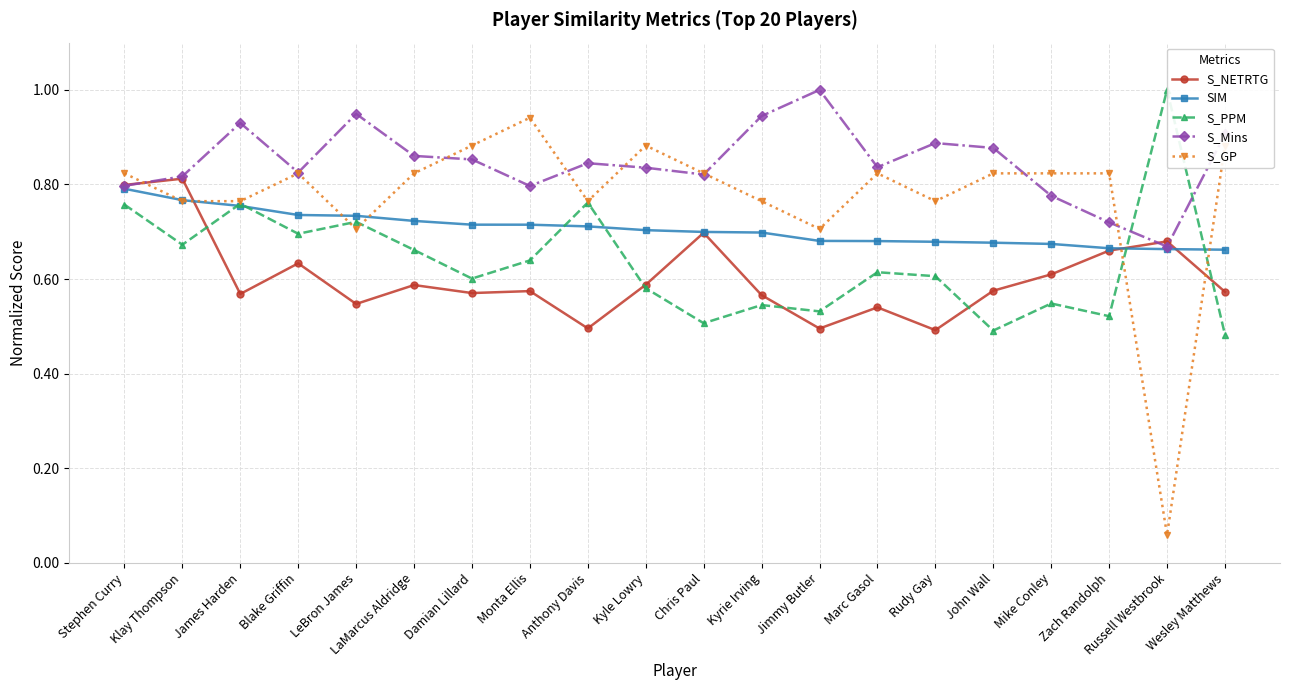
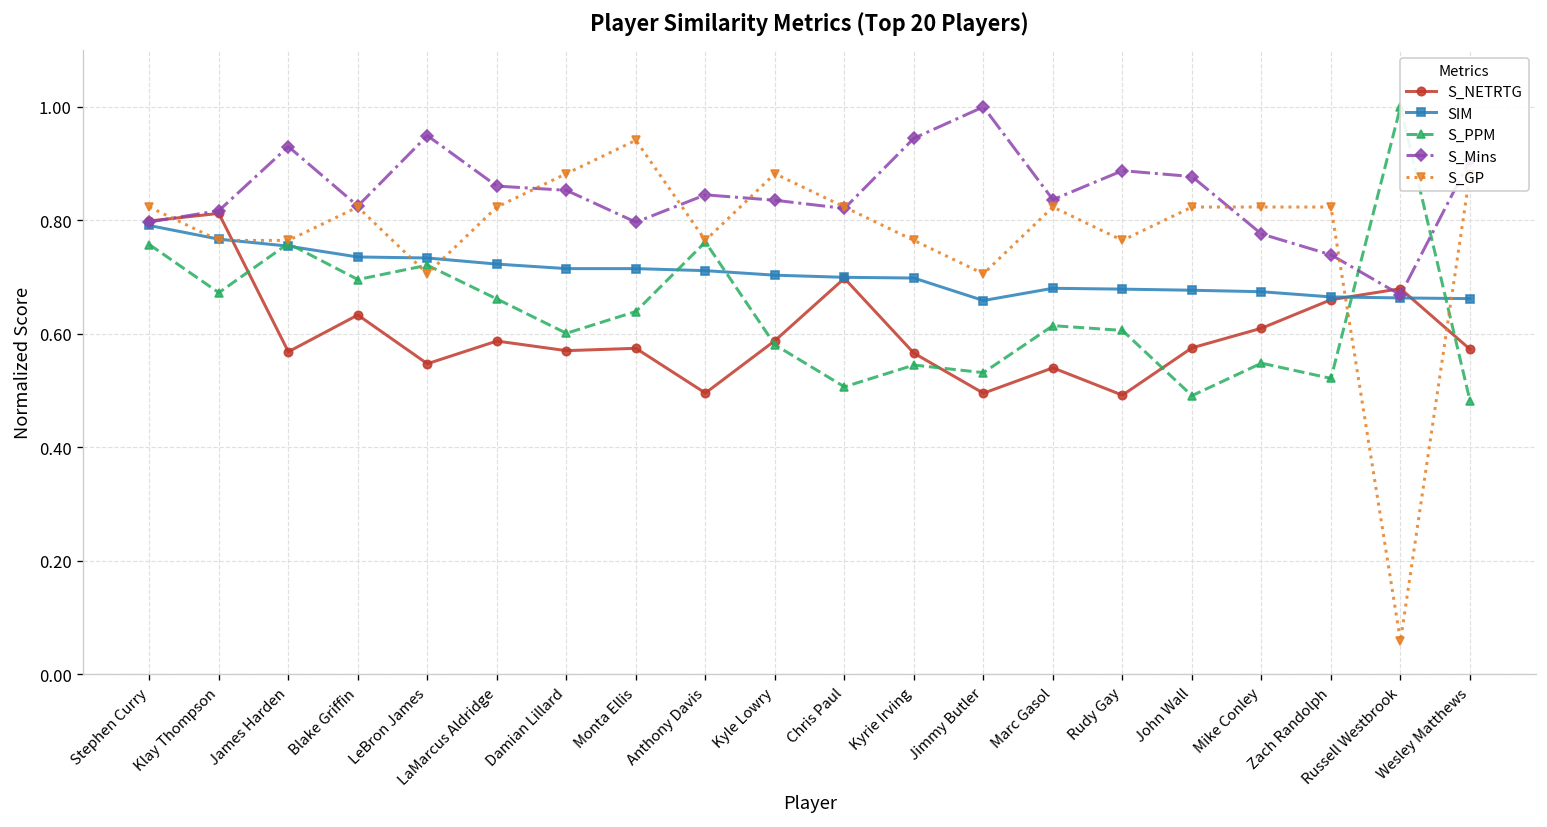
  {
    "S_NETRTG": {
      "James Harden": 0.57,
      "Blake Griffin": 0.63,
      "LeBron James": 0.55,
      "LaMarcus Aldridge": 0.59,
      "Damian Lillard": 0.57,
      "Monta Ellis": 0.57,
      "Anthony Davis": 0.50,
      "Kyle Lowry": 0.59,
      "Kyrie Irving": 0.57,
      "Jimmy Butler": 0.50,
      "Marc Gasol": 0.54,
      "Rudy Gay": 0.49,
      "John Wall": 0.58,
      "Mike Conley": 0.61,
      "Russell Westbrook": 0.68,
      "Wesley Matthews": 0.57
    },
    "SIM": {
      "Stephen Curry": 0.79,
      "Blake Griffin": 0.74,
      "LeBron James": 0.73,
      "LaMarcus Aldridge": 0.72,
      "Damian Lillard": 0.72,
      "Monta Ellis": 0.71,
      "Anthony Davis": 0.71,
      "Kyle Lowry": 0.70,
      "Kyrie Irving": 0.70,
-     "Jimmy Butler": 0.68,
+     "Jimmy Butler": 0.66,
      "Marc Gasol": 0.68,
      "Rudy Gay": 0.68,
      "John Wall": 0.68,
      "Mike Conley": 0.67,
      "Wesley Matthews": 0.66
    },
    "S_PPM": {
      "Stephen Curry": 0.76,
      "Klay Thompson": 0.67,
      "Blake Griffin": 0.70,
      "LeBron James": 0.72,
      "LaMarcus Aldridge": 0.66,
      "Damian Lillard": 0.60,
      "Monta Ellis": 0.64,
      "Kyle Lowry": 0.58,
      "Chris Paul": 0.51,
      "Kyrie Irving": 0.55,
      "Jimmy Butler": 0.53,
      "Marc Gasol": 0.61,
      "Rudy Gay": 0.61,
      "John Wall": 0.49,
      "Mike Conley": 0.55,
      "Zach Randolph": 0.52,
      "Wesley Matthews": 0.48
    },
    "S_Mins": {
      "James Harden": 0.93,
      "LeBron James": 0.95,
      "LaMarcus Aldridge": 0.86,
      "Damian Lillard": 0.85,
      "Monta Ellis": 0.80,
      "Anthony Davis": 0.85,
      "Kyle Lowry": 0.84,
      "Kyrie Irving": 0.94,
      "Jimmy Butler": 1.00,
      "Marc Gasol": 0.84,
      "Rudy Gay": 0.89,
      "John Wall": 0.88,
      "Mike Conley": 0.78,
-     "Zach Randolph": 0.72
+     "Zach Randolph": 0.74
    },
    "S_GP": {
      "Stephen Curry": 0.82,
      "James Harden": 0.76,
      "LeBron James": 0.71,
      "LaMarcus Aldridge": 0.82,
      "Damian Lillard": 0.88,
      "Monta Ellis": 0.94,
      "Kyle Lowry": 0.88,
      "Kyrie Irving": 0.76,
      "Jimmy Butler": 0.71,
      "Marc Gasol": 0.82,
      "Rudy Gay": 0.76,
      "John Wall": 0.82,
      "Mike Conley": 0.82,
      "Zach Randolph": 0.82,
      "Russell Westbrook": 0.06
    }
  }
